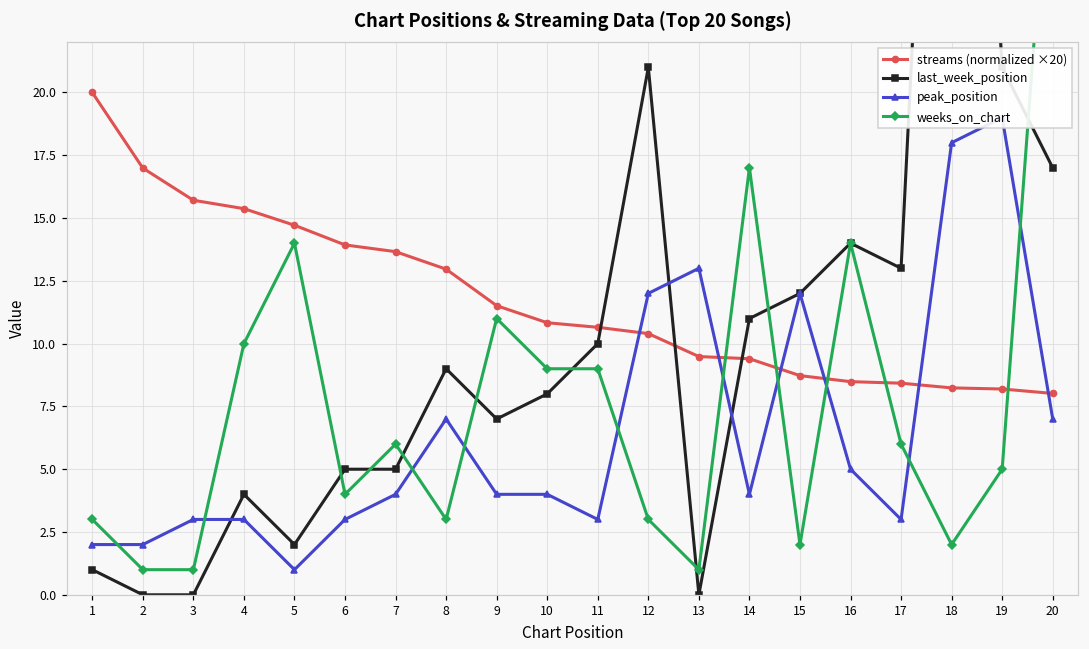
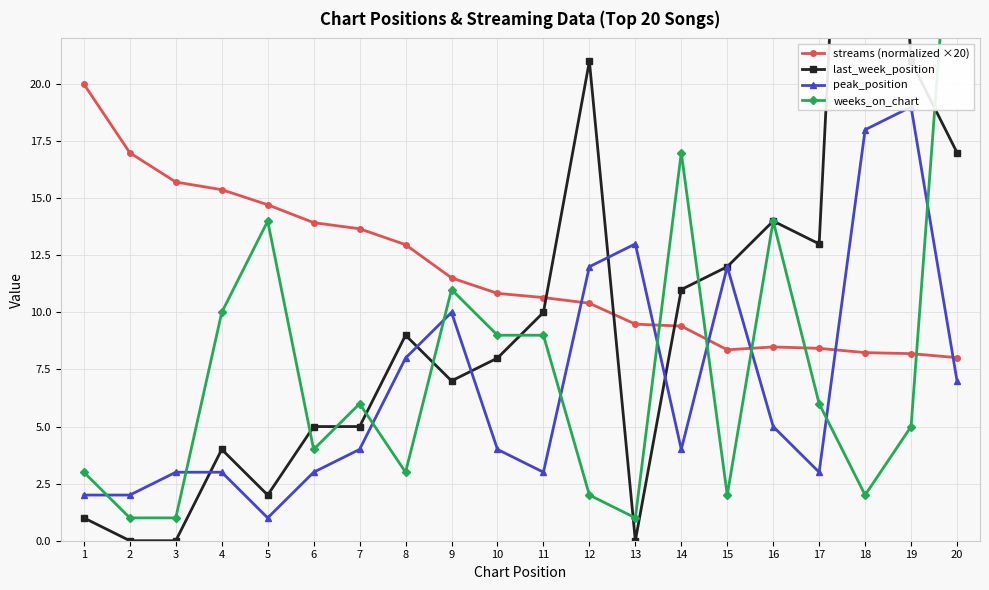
  {
    "streams (normalized ×20)": {
      "1": 20.0,
      "2": 17.0,
      "3": 15.7,
      "4": 15.4,
      "5": 14.7,
      "6": 13.9,
      "7": 13.7,
      "8": 13.0,
      "9": 11.5,
      "10": 10.8,
      "11": 10.7,
      "12": 10.4,
      "13": 9.5,
      "14": 9.4,
-     "15": 8.7,
+     "15": 8.4,
      "16": 8.5,
      "17": 8.4,
      "18": 8.2,
      "19": 8.2,
      "20": 8.0
    },
    "last_week_position": {
      "1": 1.0,
      "2": 0.0,
      "3": 0.0,
      "4": 4.0,
      "5": 2.0,
      "6": 5.0,
      "7": 5.0,
      "8": 9.0,
      "9": 7.0,
      "10": 8.0,
      "11": 10.0,
      "12": 21.0,
      "13": 0.0,
      "14": 11.0,
      "17": 13.0,
      "20": 17.0
    },
    "peak_position": {
      "1": 2,
      "2": 2,
      "3": 3,
      "4": 3,
      "5": 1,
      "6": 3,
      "7": 4,
-     "8": 7,
-     "9": 4,
+     "8": 8,
+     "9": 10,
      "10": 4,
      "11": 3,
      "12": 12,
      "13": 13,
      "14": 4,
      "16": 5,
      "17": 3,
      "18": 18,
      "20": 7
    },
    "weeks_on_chart": {
      "1": 3,
      "2": 1,
      "3": 1,
      "4": 10,
      "5": 14,
      "6": 4,
      "7": 6,
      "8": 3,
      "9": 11,
      "10": 9,
      "11": 9,
-     "12": 3,
+     "12": 2,
      "13": 1,
      "14": 17,
      "15": 2,
      "17": 6,
      "18": 2,
      "19": 5
    }
  }
